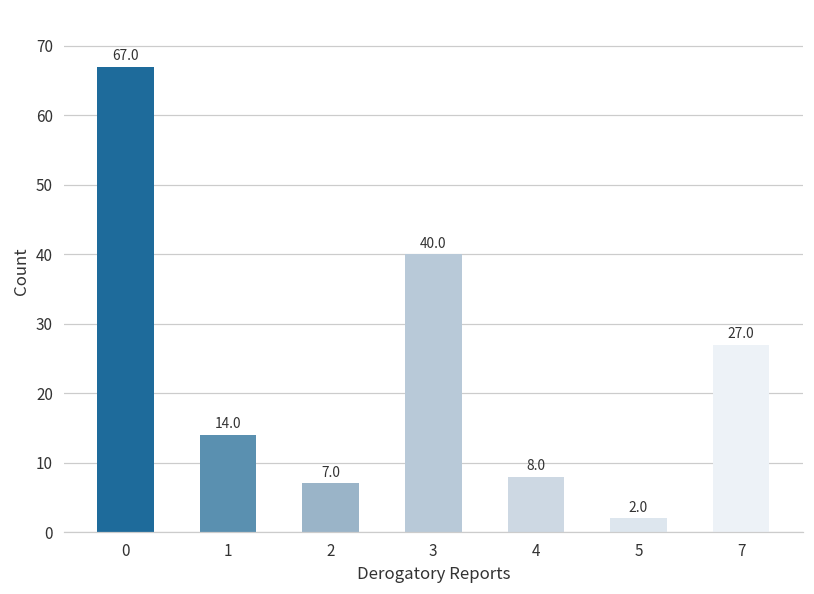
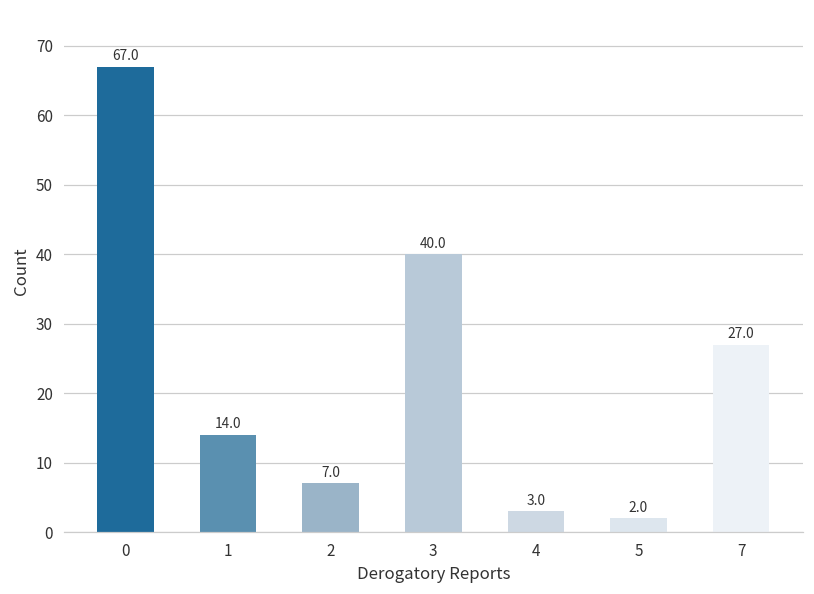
  {
    "0": 67.0,
    "1": 14.0,
    "2": 7.0,
    "3": 40.0,
-   "4": 8.0,
+   "4": 3.0,
    "5": 2.0,
    "7": 27.0
  }
